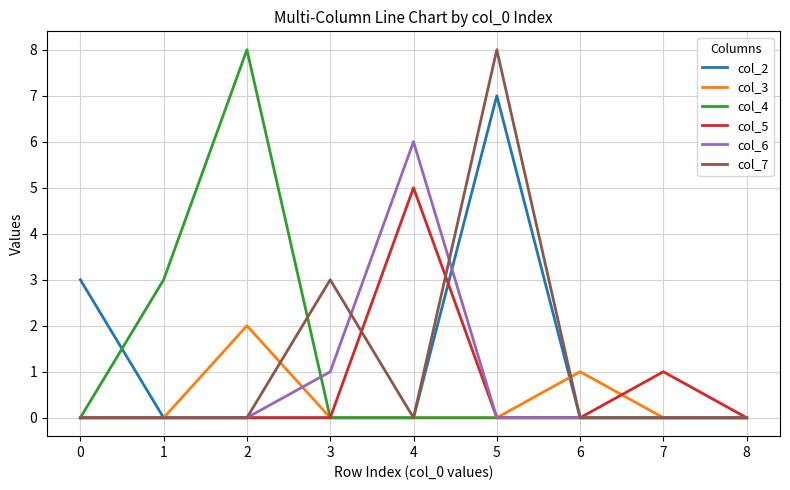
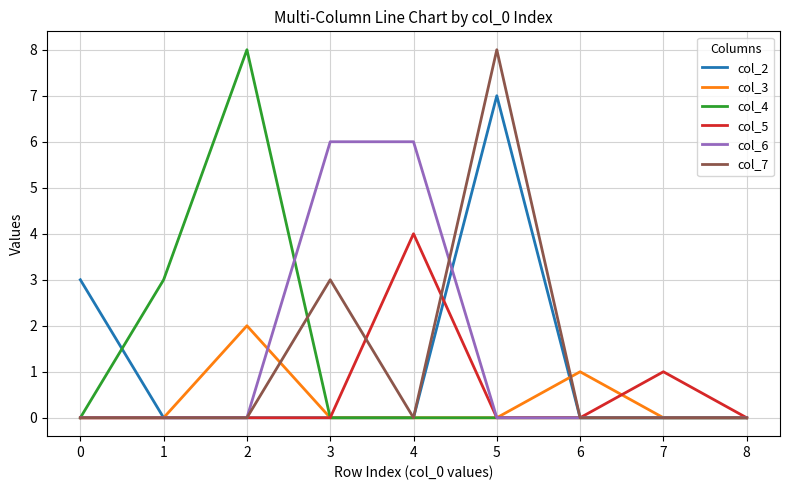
  {
    "col_2": {
      "0": 3,
      "5": 7
    },
    "col_3": {
      "2": 2,
      "6": 1
    },
    "col_4": {
      "1": 3,
      "2": 8
    },
    "col_5": {
-     "4": 5,
+     "4": 4,
      "7": 1
    },
    "col_6": {
-     "3": 1,
+     "3": 6,
      "4": 6
    },
    "col_7": {
      "3": 3,
      "5": 8
    }
  }
